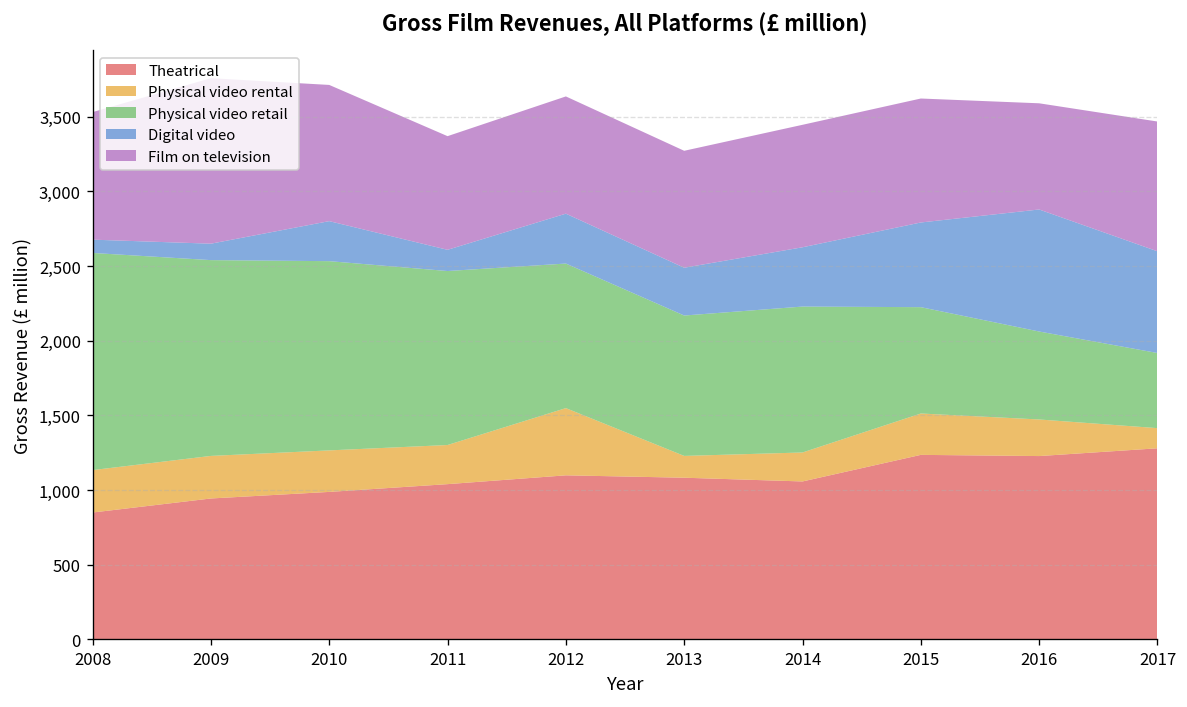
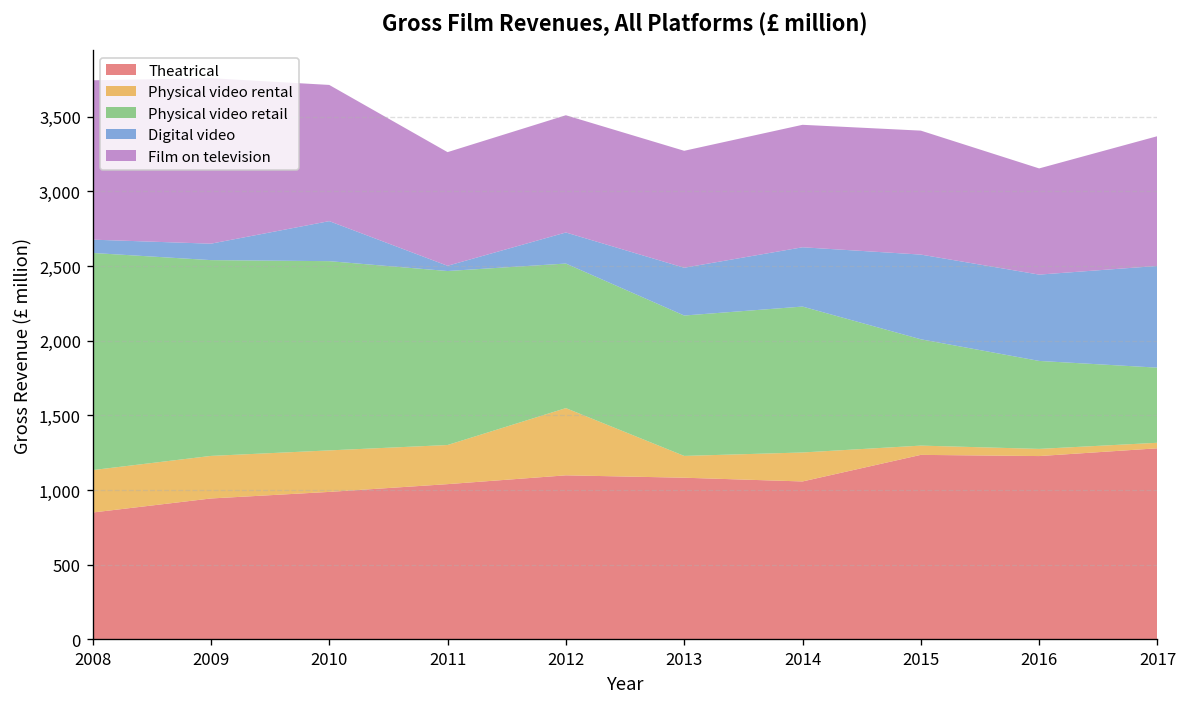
  {
    "Theatrical": {
      "2008": "850",
      "2009": "940",
      "2010": "990",
      "2011": "1,040",
      "2012": "1,100",
      "2013": "1,080",
      "2014": "1,060",
      "2015": "1,240",
      "2016": "1,230",
      "2017": "1,280"
    },
    "Physical video rental": {
      "2008": "280",
      "2009": "290",
      "2010": "280",
      "2011": "260",
      "2012": "450",
      "2013": "150",
      "2014": "190",
-     "2015": "280",
-     "2016": "250",
-     "2017": "140"
+     "2015": "60",
+     "2016": "50",
+     "2017": "40"
    },
    "Physical video retail": {
      "2008": "1,450",
      "2009": "1,310",
      "2010": "1,270",
      "2011": "1,170",
      "2012": "970",
      "2013": "940",
      "2014": "980",
      "2015": "710",
      "2016": "590",
      "2017": "500"
    },
    "Digital video": {
      "2008": "90",
      "2009": "110",
      "2010": "270",
-     "2011": "140",
-     "2012": "330",
+     "2011": "40",
+     "2012": "210",
      "2013": "320",
      "2014": "400",
      "2015": "570",
-     "2016": "820",
+     "2016": "580",
      "2017": "680"
    },
    "Film on television": {
-     "2008": "850",
+     "2008": "1,070",
      "2010": "910",
      "2011": "760",
      "2012": "790",
      "2013": "780",
      "2014": "820",
      "2015": "830",
      "2016": "710",
      "2017": "870"
    }
  }
